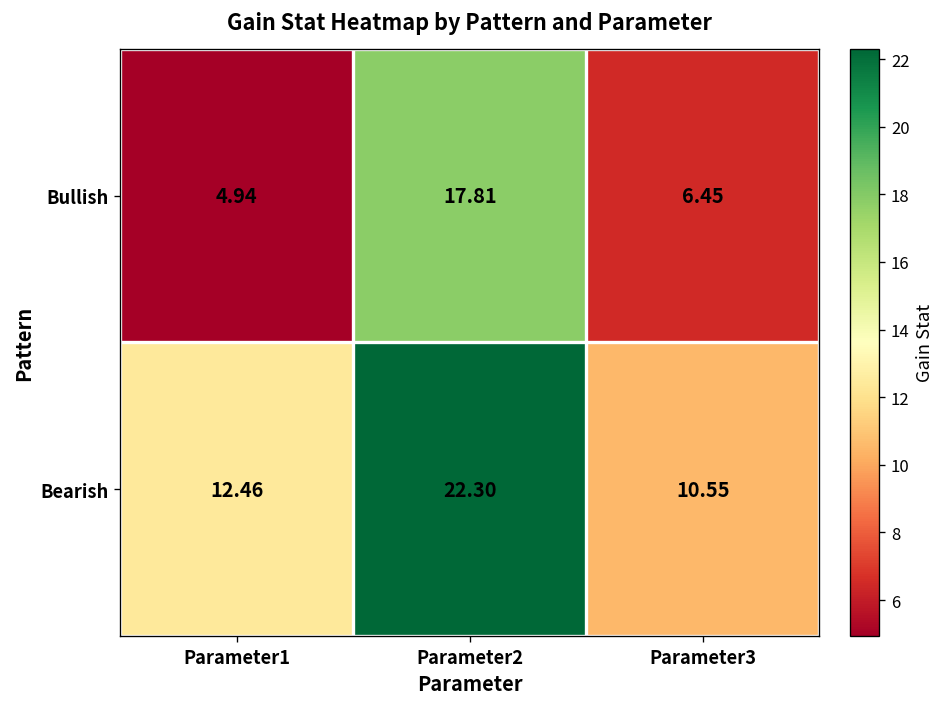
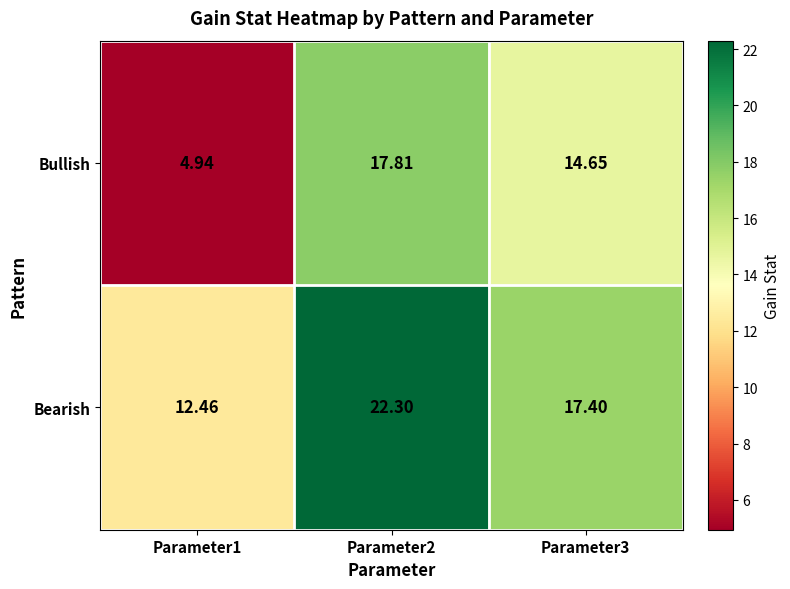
  {
    "Bullish": {
      "Parameter1": 4.94,
      "Parameter2": 17.81,
-     "Parameter3": 6.45
+     "Parameter3": 14.65
    },
    "Bearish": {
      "Parameter1": 12.46,
      "Parameter2": 22.30,
-     "Parameter3": 10.55
+     "Parameter3": 17.40
    }
  }
